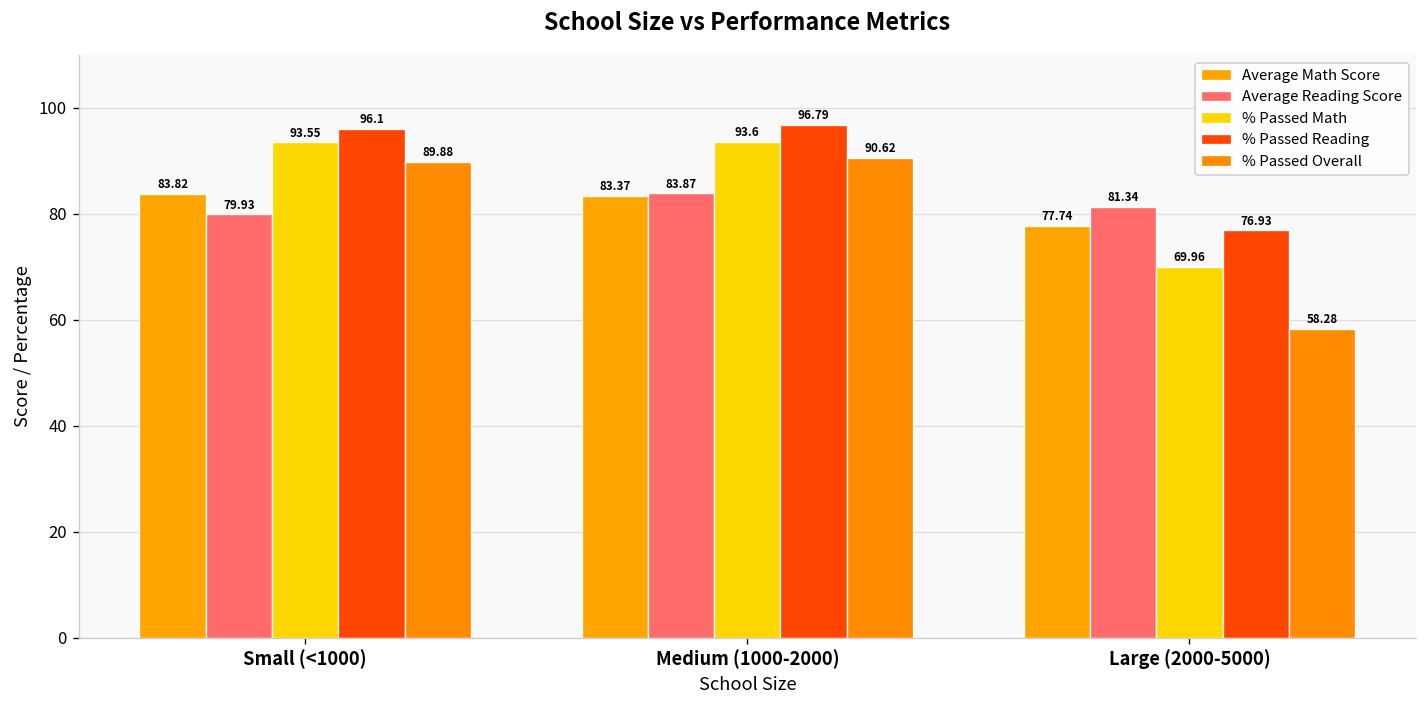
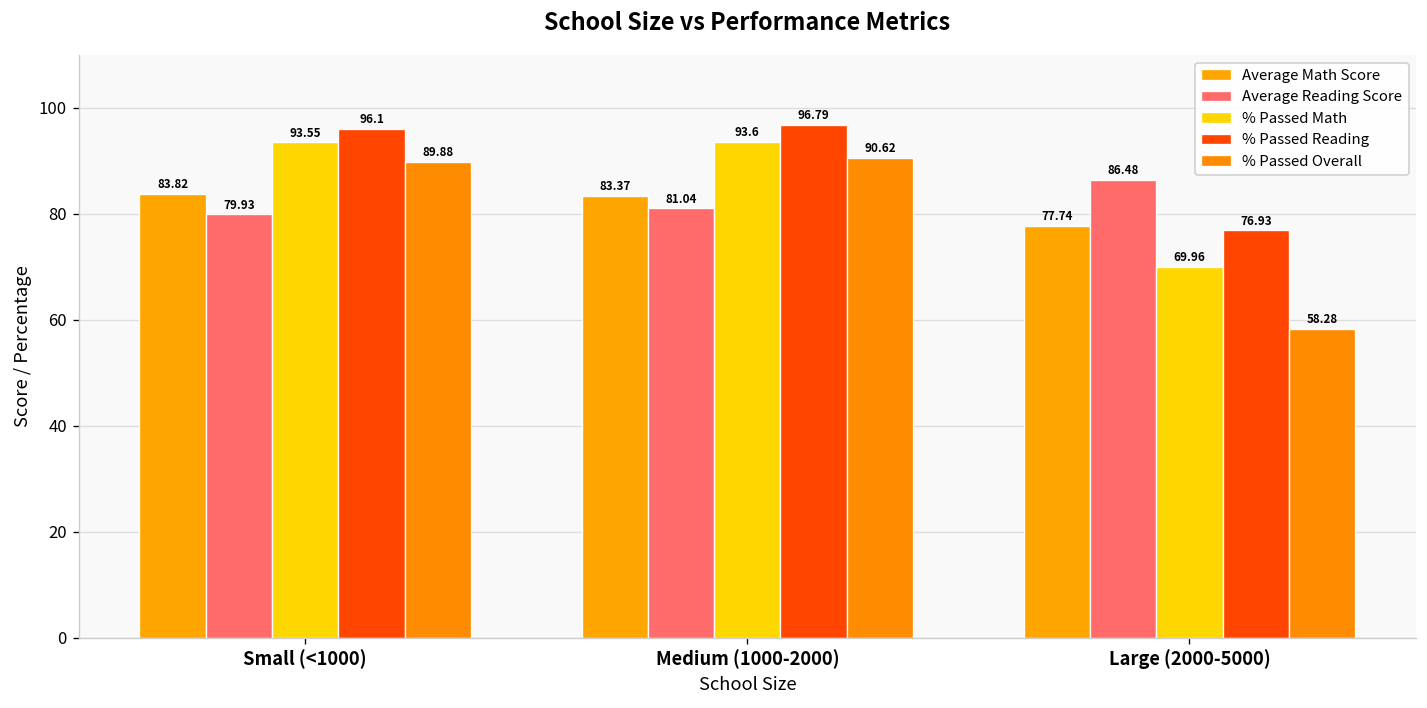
  {
    "Average Reading Score": {
      "Small (<1000)": 79.93,
-     "Medium (1000-2000)": 83.87,
-     "Large (2000-5000)": 81.34
+     "Medium (1000-2000)": 81.04,
+     "Large (2000-5000)": 86.48
    },
    "% Passed Reading": {
      "Small (<1000)": 96.1,
      "Medium (1000-2000)": 96.79,
      "Large (2000-5000)": 76.93
    }
  }
